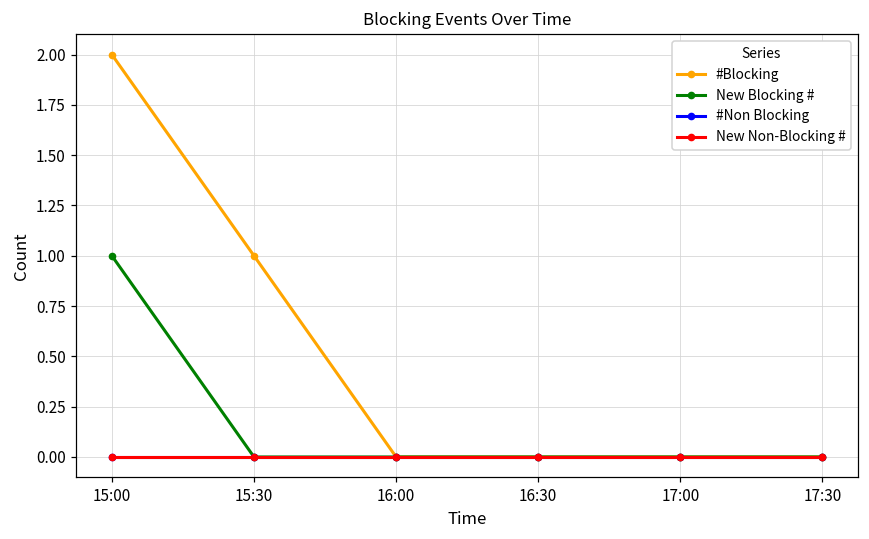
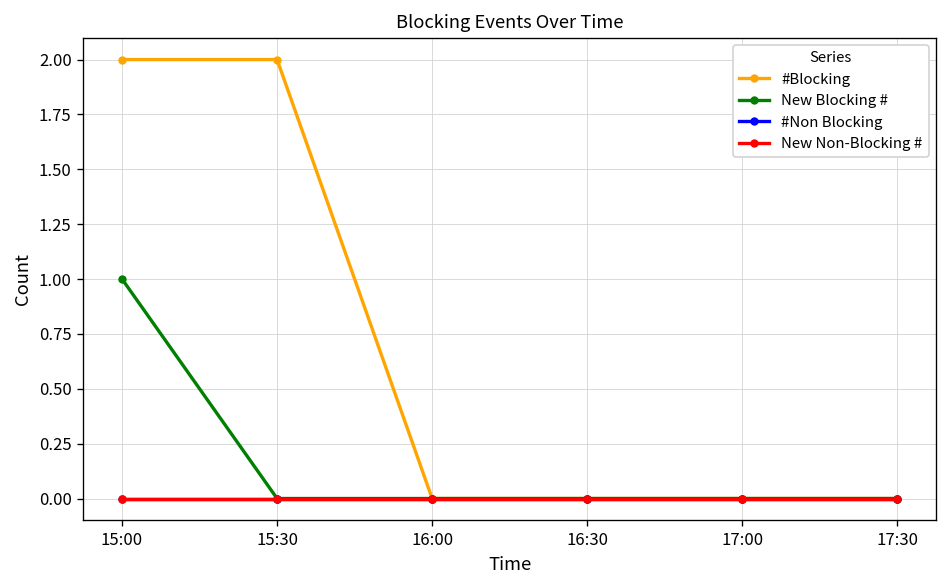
  {
    "#Blocking": {
      "15:00": 2,
-     "15:30": 1
+     "15:30": 2
    },
    "New Blocking #": {
      "15:00": 1
    },
    "New Non-Blocking #": {
      "15:00": 0
    }
  }
